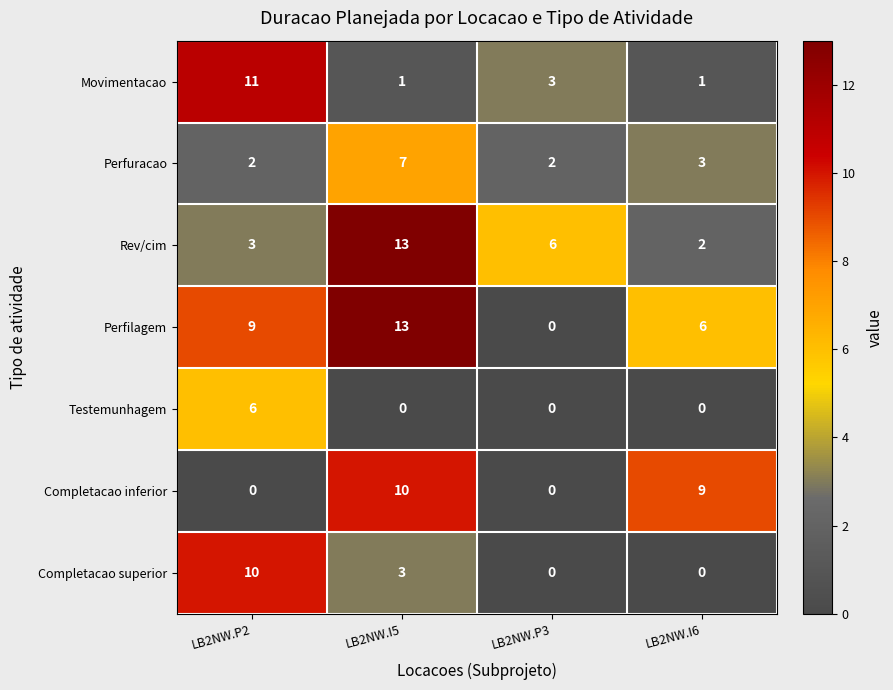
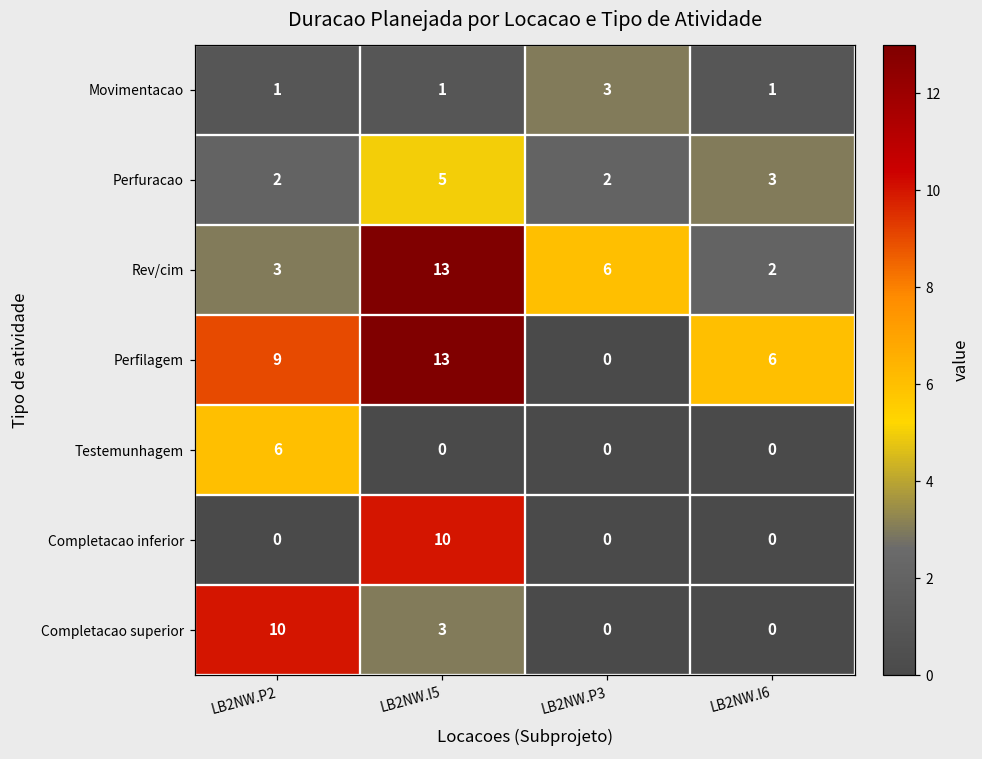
  {
    "Movimentacao": {
-     "LB2NW.P2": 11,
+     "LB2NW.P2": 1,
      "LB2NW.I5": 1,
      "LB2NW.P3": 3,
      "LB2NW.I6": 1
    },
    "Perfuracao": {
      "LB2NW.P2": 2,
-     "LB2NW.I5": 7,
+     "LB2NW.I5": 5,
      "LB2NW.P3": 2,
      "LB2NW.I6": 3
    },
    "Rev/cim": {
      "LB2NW.P2": 3,
      "LB2NW.I5": 13,
      "LB2NW.P3": 6,
      "LB2NW.I6": 2
    },
    "Perfilagem": {
      "LB2NW.P2": 9,
      "LB2NW.I5": 13,
      "LB2NW.P3": 0,
      "LB2NW.I6": 6
    },
    "Testemunhagem": {
      "LB2NW.P2": 6,
      "LB2NW.I5": 0,
      "LB2NW.P3": 0,
      "LB2NW.I6": 0
    },
    "Completacao inferior": {
      "LB2NW.P2": 0,
      "LB2NW.I5": 10,
      "LB2NW.P3": 0,
-     "LB2NW.I6": 9
+     "LB2NW.I6": 0
    },
    "Completacao superior": {
      "LB2NW.P2": 10,
      "LB2NW.I5": 3,
      "LB2NW.P3": 0,
      "LB2NW.I6": 0
    }
  }
